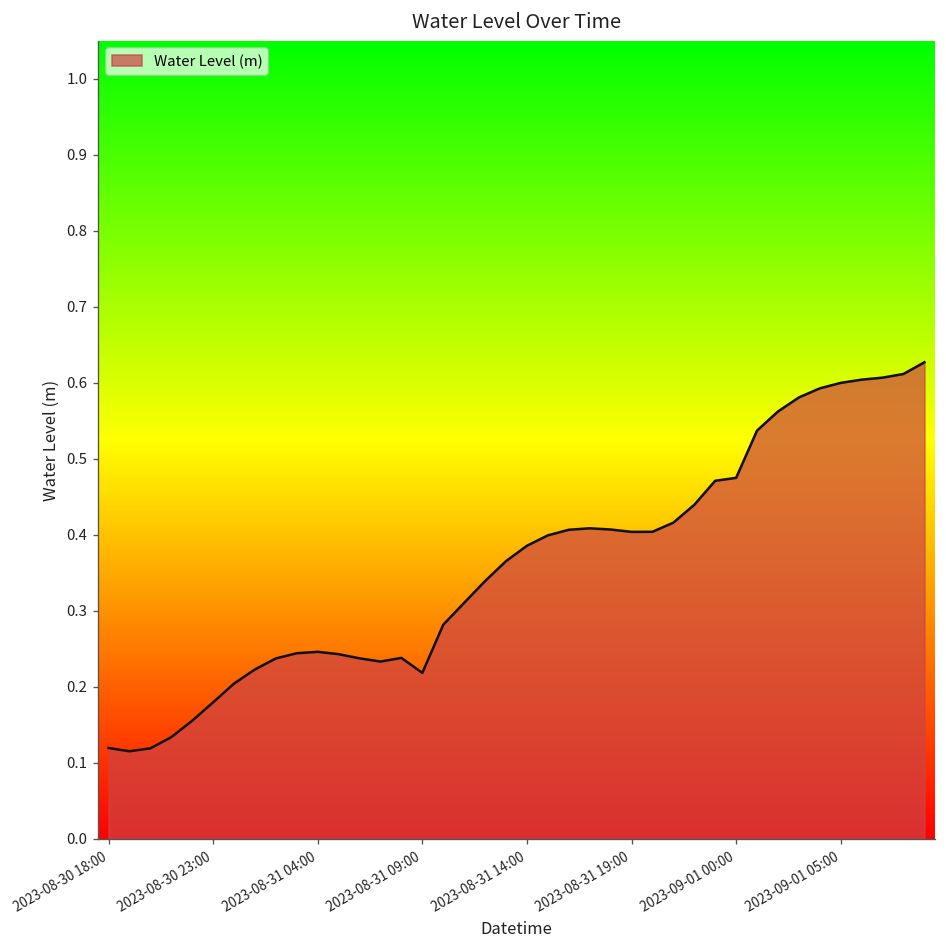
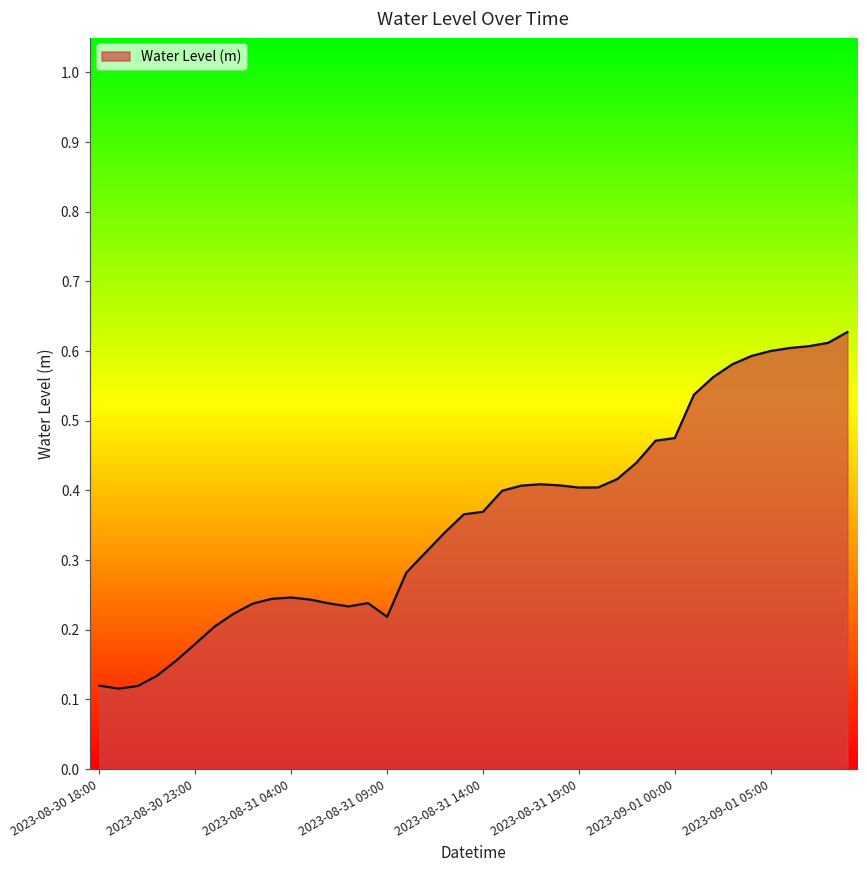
  {
    "2023-08-30 18:00": 0.12,
    "2023-08-30 23:00": 0.18,
    "2023-08-31 04:00": 0.25,
    "2023-08-31 09:00": 0.22,
-   "2023-08-31 14:00": 0.39,
+   "2023-08-31 14:00": 0.37,
    "2023-08-31 19:00": 0.40,
    "2023-09-01 00:00": 0.48,
    "2023-09-01 05:00": 0.60
  }
